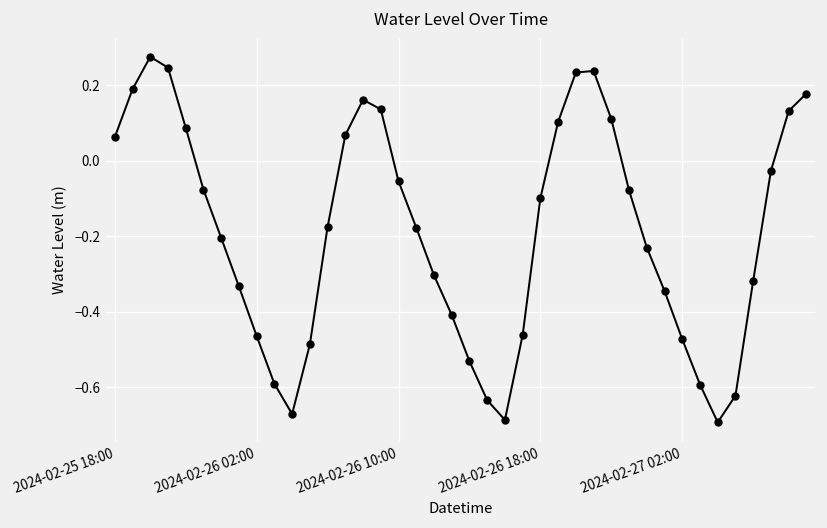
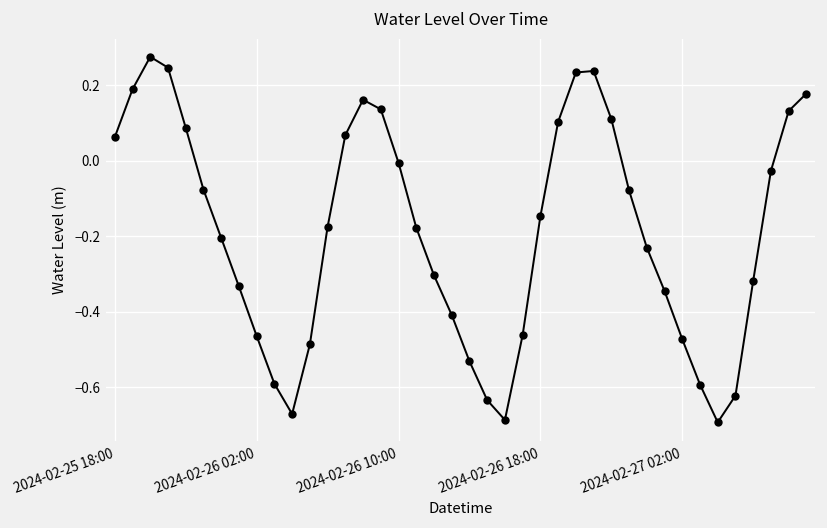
  {
    "2024-02-25 18:00": 0.06,
    "2024-02-26 02:00": -0.46,
-   "2024-02-26 10:00": -0.05,
-   "2024-02-26 18:00": -0.10,
+   "2024-02-26 10:00": 0.00,
+   "2024-02-26 18:00": -0.15,
    "2024-02-27 02:00": -0.47
  }
